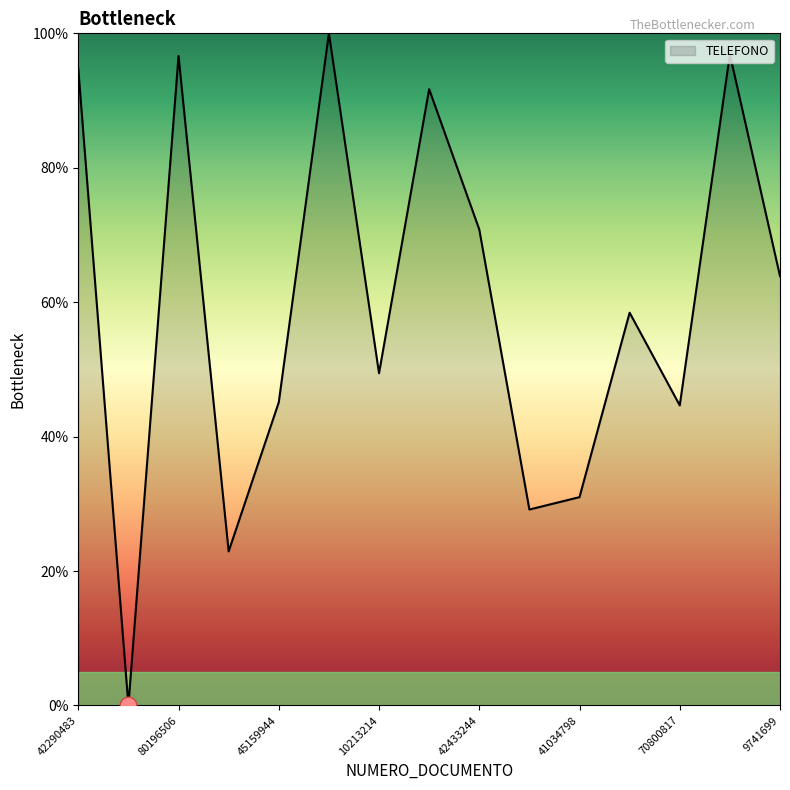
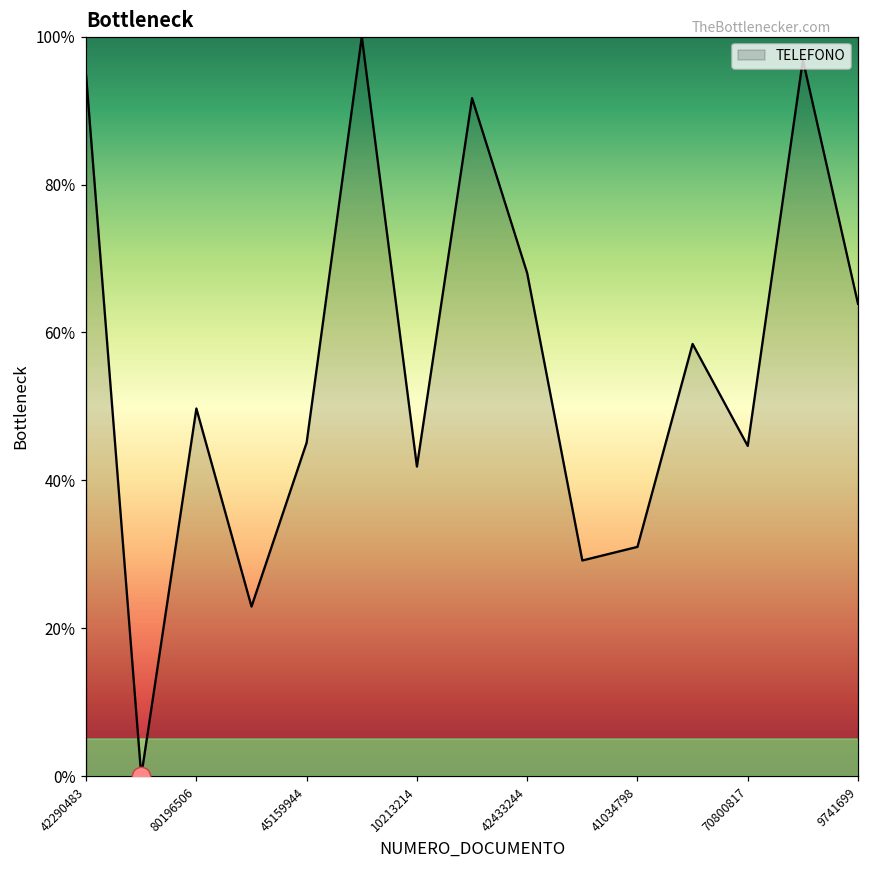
  {
    "TELEFONO": {
      "42290483": "95%",
-     "80196506": "97%",
+     "80196506": "50%",
      "45159944": "45%",
-     "10213214": "49%",
-     "42433244": "71%",
+     "10213214": "42%",
+     "42433244": "68%",
      "41034798": "31%",
      "70800817": "45%",
      "9741699": "64%"
    }
  }
